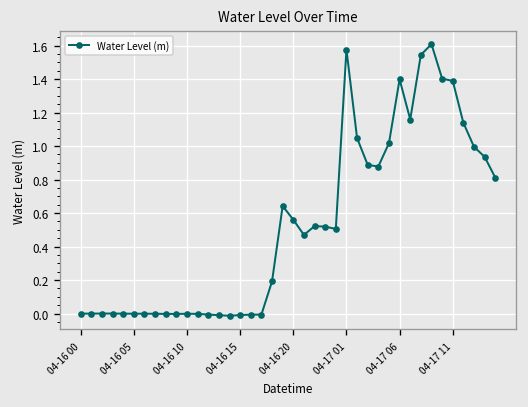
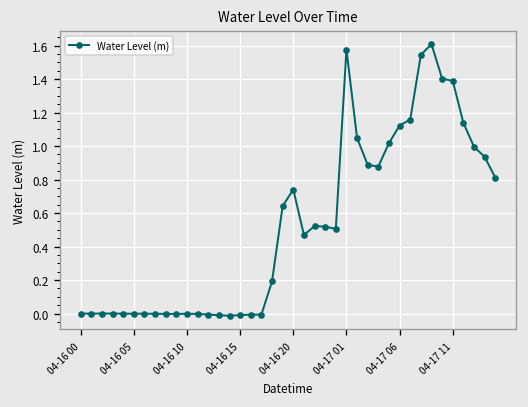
  {
    "04-16 00": 0.00,
    "04-16 05": 0.00,
    "04-16 10": 0.00,
    "04-16 15": -0.01,
-   "04-16 20": 0.56,
+   "04-16 20": 0.74,
    "04-17 01": 1.58,
-   "04-17 06": 1.40,
+   "04-17 06": 1.12,
    "04-17 11": 1.39
  }
